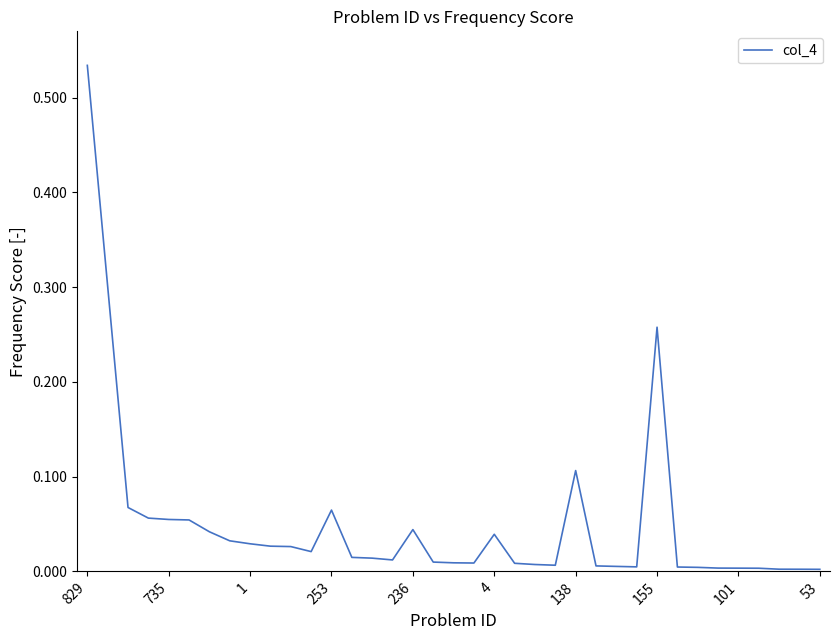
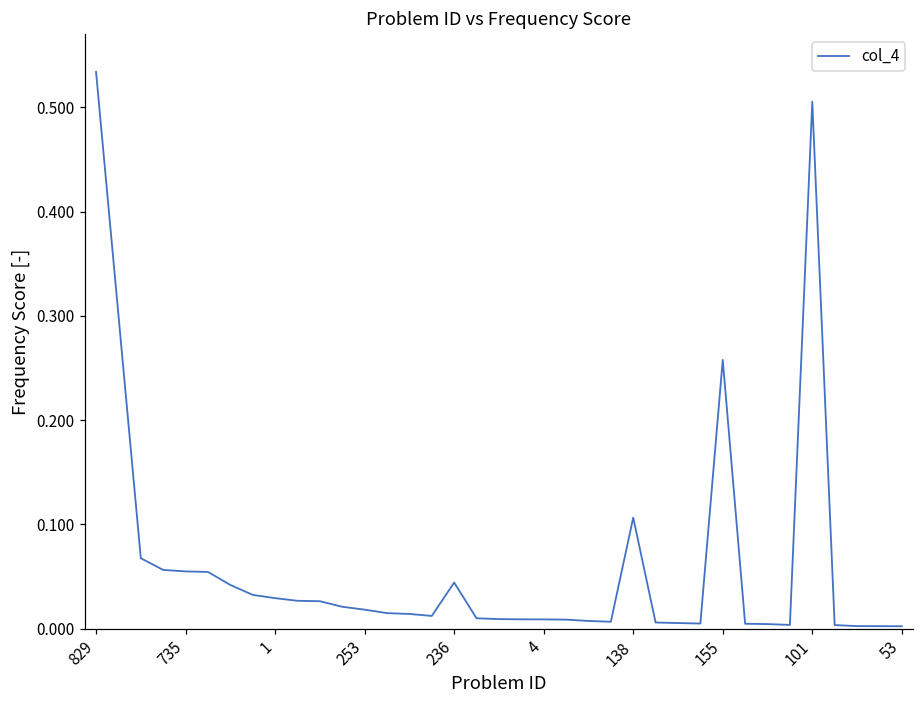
  {
    "829": 0.53,
    "735": 0.05,
-   "253": 0.06,
+   "253": 0.02,
    "236": 0.04,
-   "4": 0.04,
+   "4": 0.01,
    "138": 0.11,
    "155": 0.26,
-   "101": 0.00,
+   "101": 0.51,
    "53": 0.00
  }
